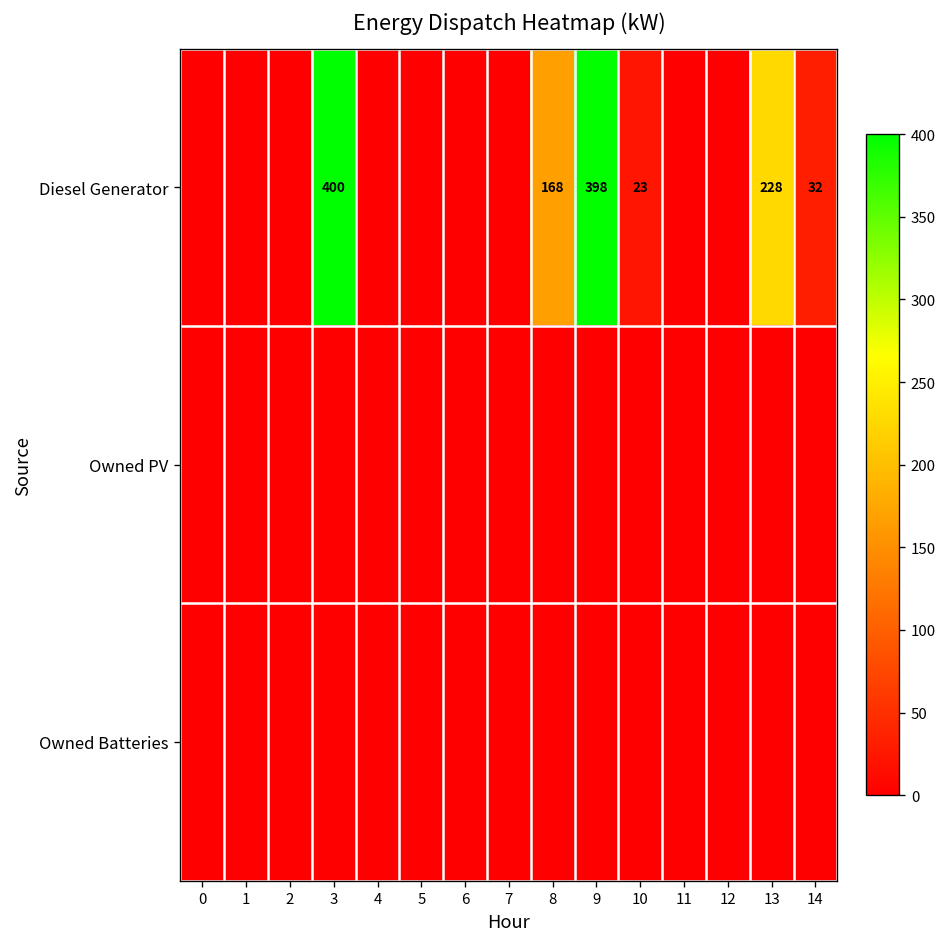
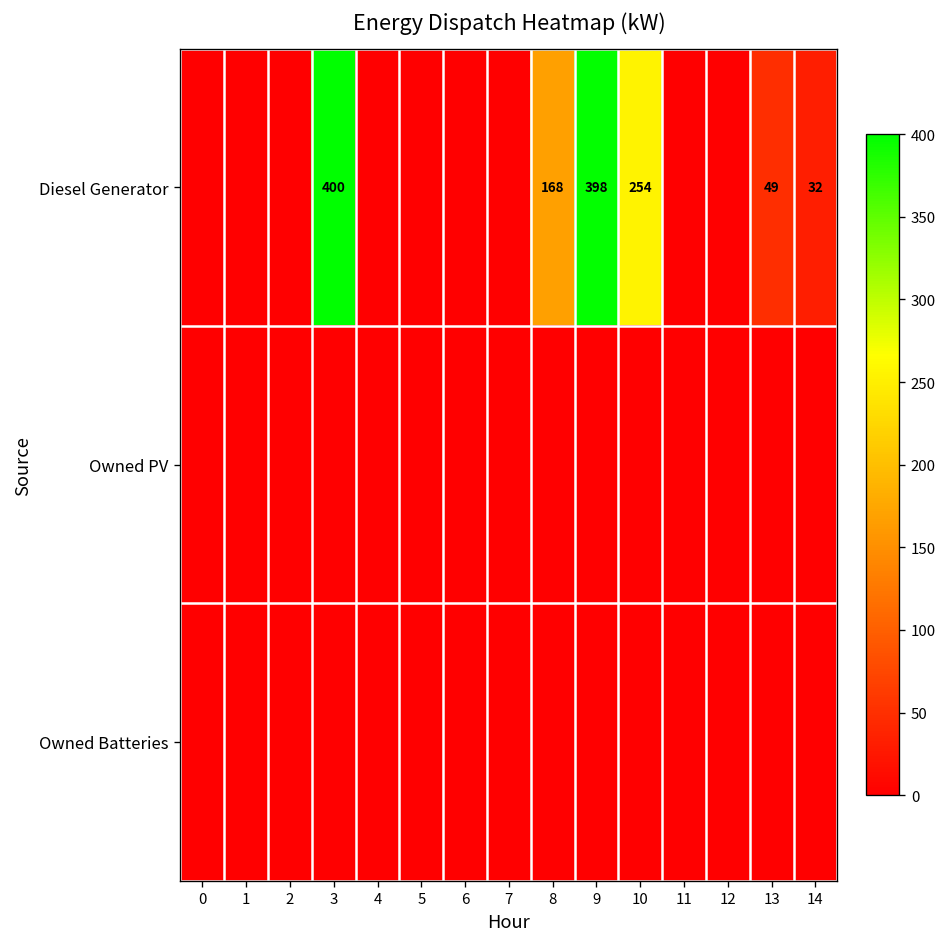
  {
    "Diesel Generator": {
      "3": 400,
      "8": 168,
      "9": 398,
-     "10": 23,
-     "13": 228,
+     "10": 254,
+     "13": 49,
      "14": 32
    }
  }
